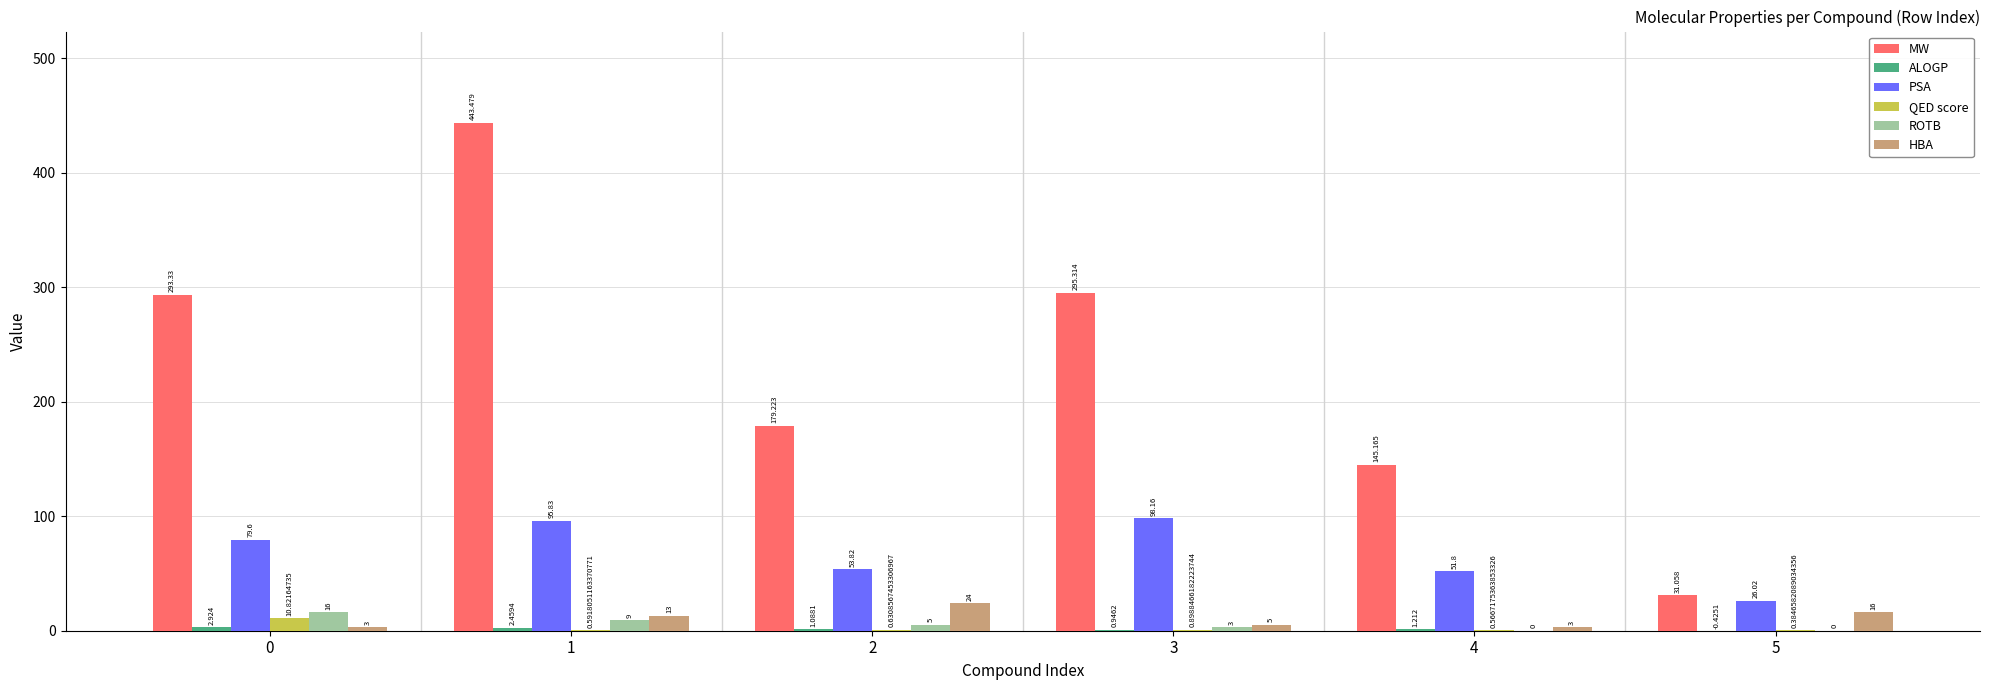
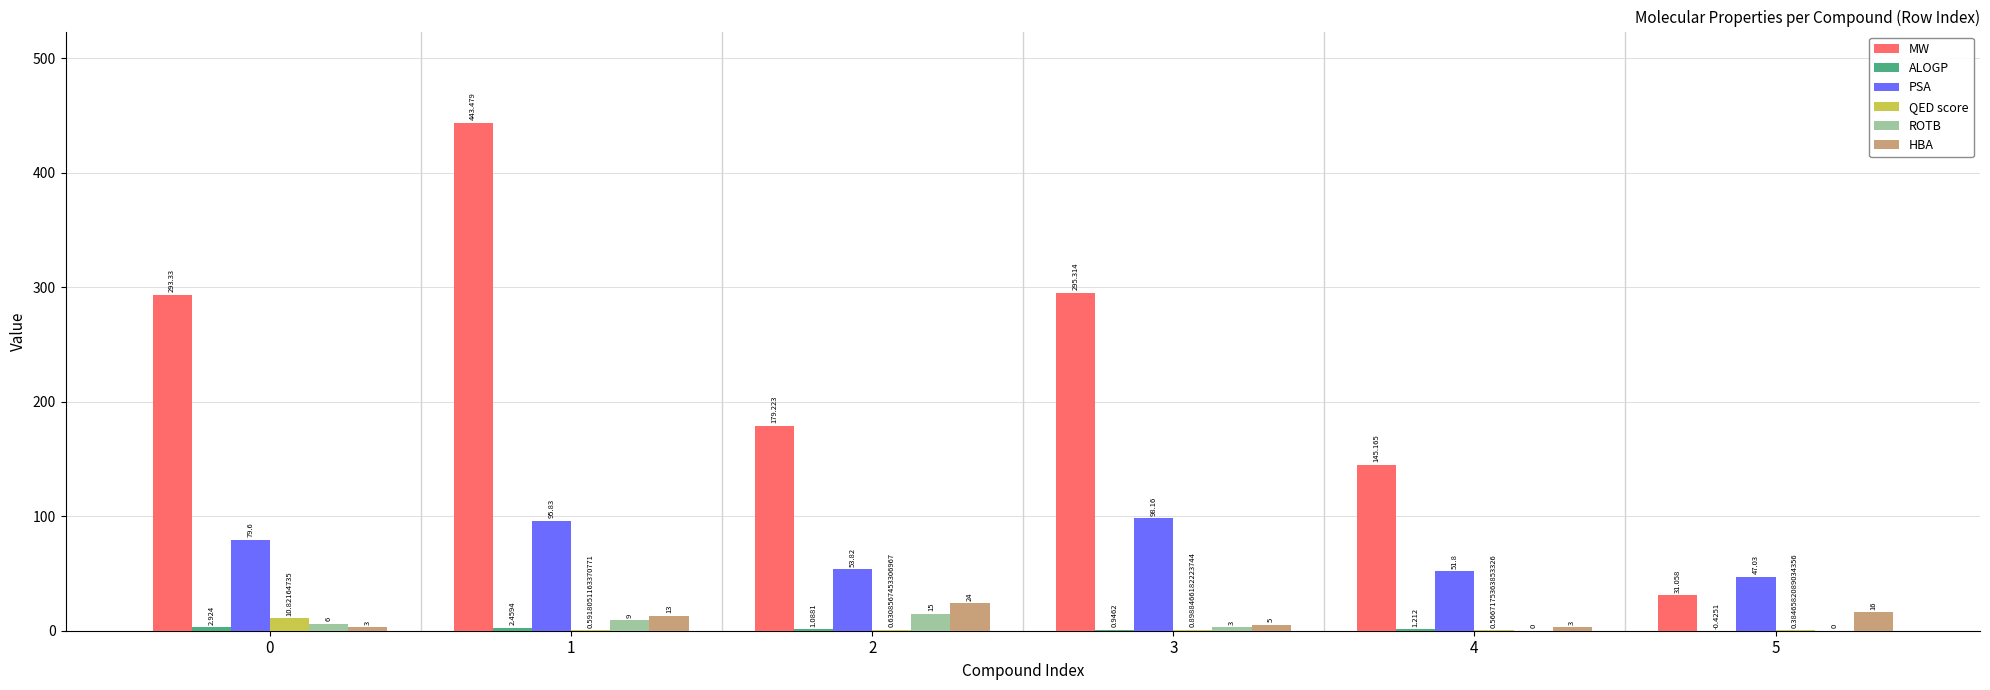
  {
    "MW": {
      "0": 293.33,
      "1": 443.479,
      "2": 179.223,
      "3": 295.314,
      "4": 145.165,
      "5": 31.058
    },
    "ALOGP": {
      "0": 2.924,
      "1": 2.4594,
      "2": 1.0881,
      "3": 0.9462,
      "4": 1.212,
      "5": -0.4251
    },
    "PSA": {
      "0": 79.6,
      "1": 95.83,
      "2": 53.82,
      "3": 98.16,
      "4": 51.8,
-     "5": 26.02
+     "5": 47.03
    },
    "QED score": {
      "0": 10.82164735,
      "1": 0.5918051163370771,
      "2": 0.6308567453306967,
      "3": 0.8988466182223744,
      "4": 0.5667175363853326,
      "5": 0.3846582089034356
    },
    "ROTB": {
-     "0": 16,
+     "0": 6,
      "1": 9,
-     "2": 5,
+     "2": 15,
      "3": 3,
      "4": 0,
      "5": 0
    },
    "HBA": {
      "0": 3,
      "1": 13,
      "2": 24,
      "3": 5,
      "4": 3,
      "5": 16
    }
  }
